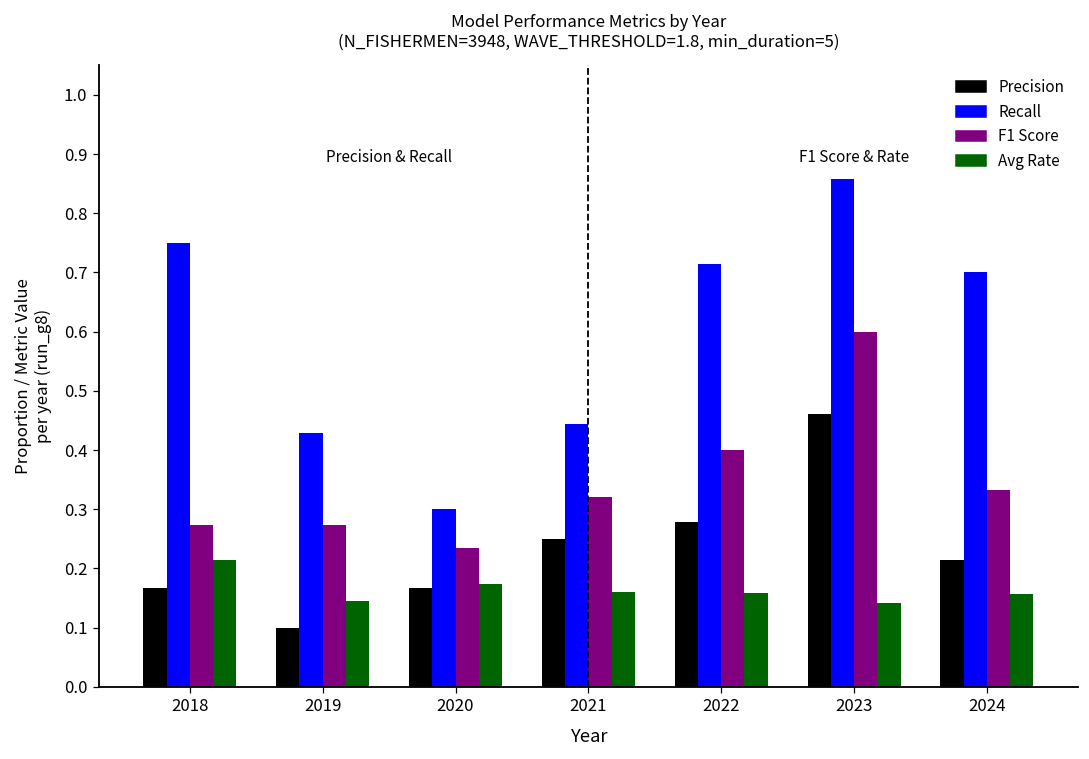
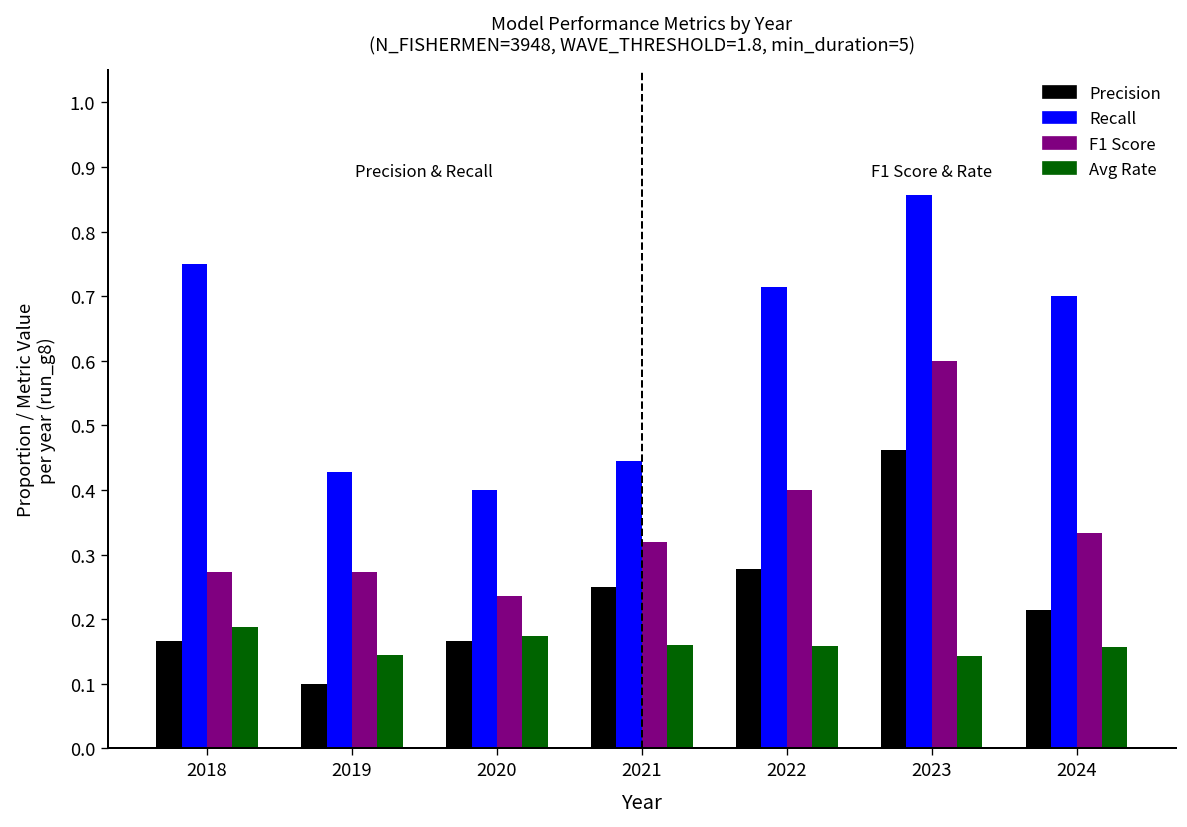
  {
    "Precision": {
      "2018": 0.17,
      "2019": 0.10,
      "2020": 0.17,
      "2021": 0.25,
      "2022": 0.28,
      "2023": 0.46,
      "2024": 0.21
    },
    "Recall": {
      "2018": 0.75,
      "2019": 0.43,
-     "2020": 0.3,
+     "2020": 0.4,
      "2021": 0.44,
      "2022": 0.71,
      "2023": 0.86,
      "2024": 0.7
    },
    "F1 Score": {
      "2018": 0.27,
      "2019": 0.27,
      "2020": 0.24,
      "2021": 0.32,
      "2022": 0.40,
      "2023": 0.60,
      "2024": 0.33
    },
    "Avg Rate": {
-     "2018": 0.22,
+     "2018": 0.19,
      "2019": 0.15,
      "2020": 0.17,
      "2021": 0.16,
      "2022": 0.16,
      "2023": 0.14,
      "2024": 0.16
    }
  }
